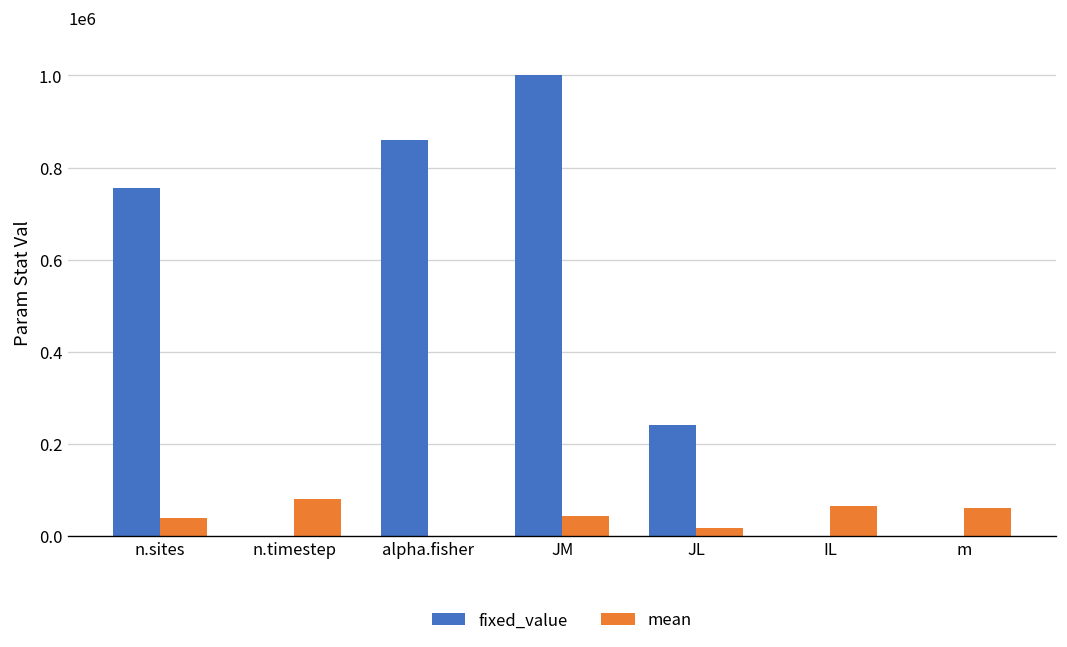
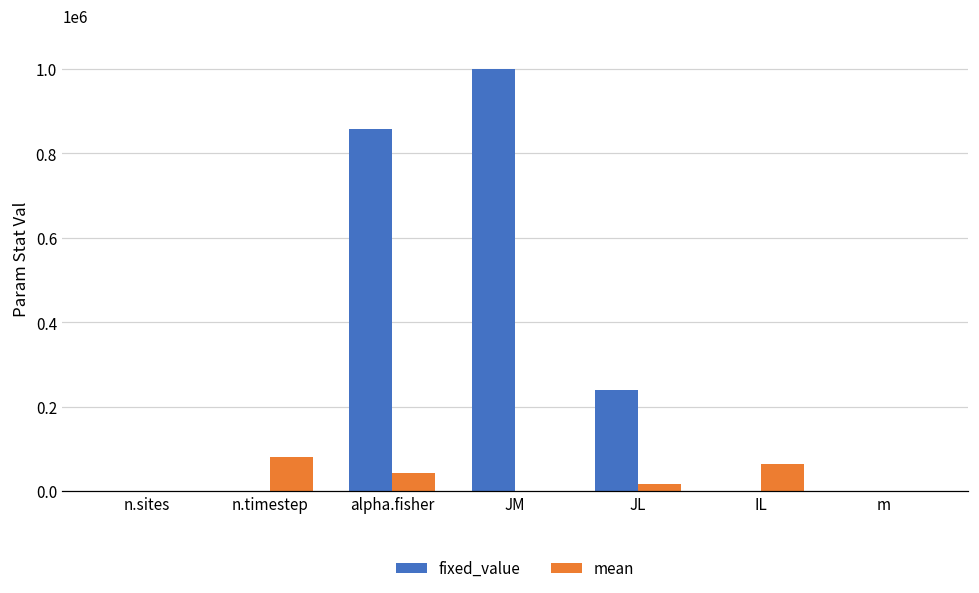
  {
    "fixed_value": {
-     "n.sites": 760000,
+     "n.sites": 0,
      "alpha.fisher": 860000,
      "JM": 1000000,
      "JL": 240000,
      "IL": 0,
      "m": 0
    },
    "mean": {
-     "n.sites": 40000,
+     "n.sites": 0,
      "n.timestep": 80000,
-     "alpha.fisher": 0,
-     "JM": 40000,
+     "alpha.fisher": 40000,
+     "JM": 0,
      "JL": 20000,
      "IL": 60000,
-     "m": 60000
+     "m": 0
    }
  }
